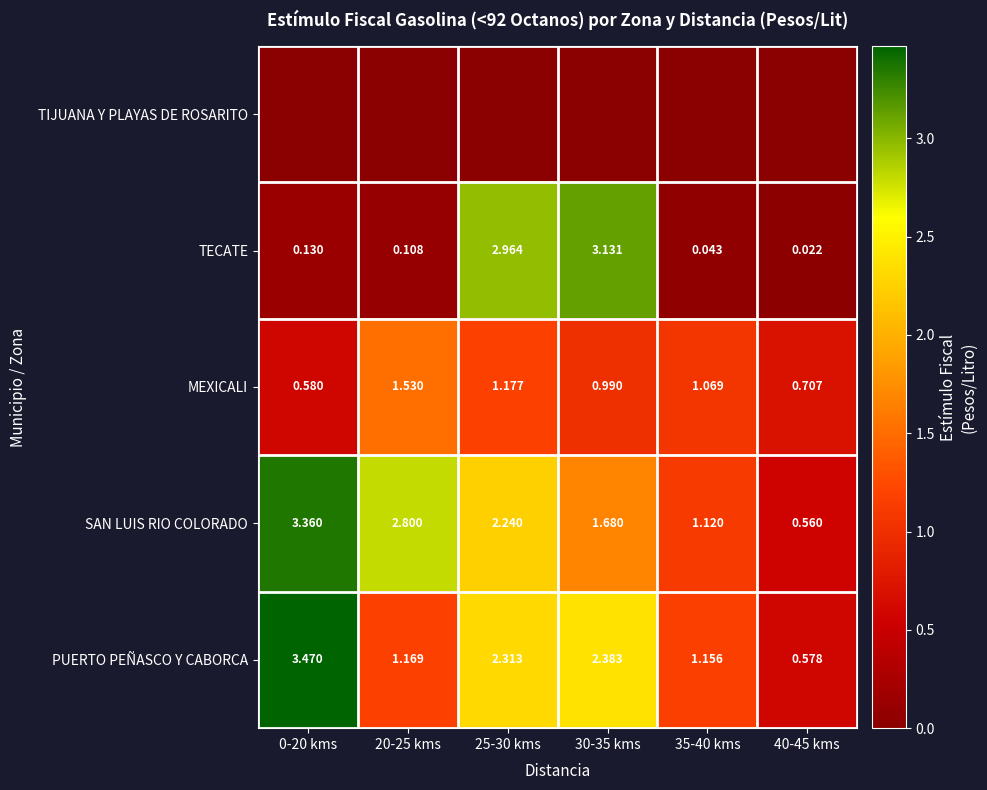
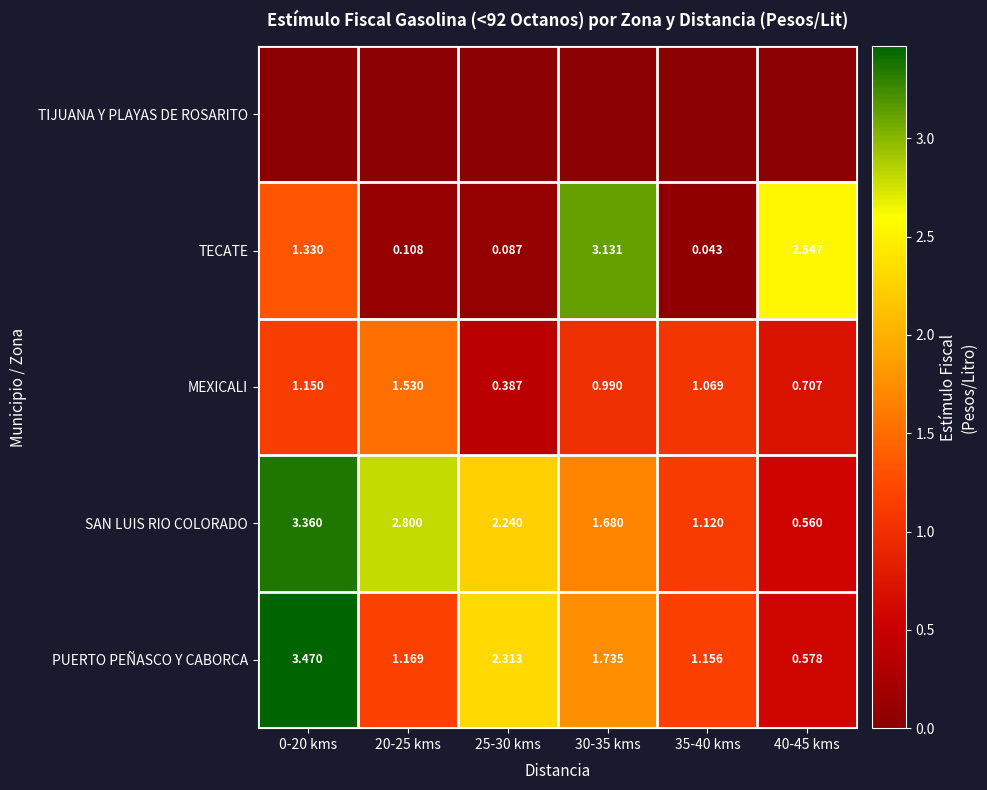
  {
    "TECATE": {
-     "0-20 kms": 0.130,
+     "0-20 kms": 1.330,
      "20-25 kms": 0.108,
-     "25-30 kms": 2.964,
+     "25-30 kms": 0.087,
      "30-35 kms": 3.131,
      "35-40 kms": 0.043,
-     "40-45 kms": 0.022
+     "40-45 kms": 2.547
    },
    "MEXICALI": {
-     "0-20 kms": 0.580,
+     "0-20 kms": 1.150,
      "20-25 kms": 1.530,
-     "25-30 kms": 1.177,
+     "25-30 kms": 0.387,
      "30-35 kms": 0.990,
      "35-40 kms": 1.069,
      "40-45 kms": 0.707
    },
    "SAN LUIS RIO COLORADO": {
      "0-20 kms": 3.360,
      "20-25 kms": 2.800,
      "25-30 kms": 2.240,
      "30-35 kms": 1.680,
      "35-40 kms": 1.120,
      "40-45 kms": 0.560
    },
    "PUERTO PEÑASCO Y CABORCA": {
      "0-20 kms": 3.470,
      "20-25 kms": 1.169,
      "25-30 kms": 2.313,
-     "30-35 kms": 2.383,
+     "30-35 kms": 1.735,
      "35-40 kms": 1.156,
      "40-45 kms": 0.578
    }
  }
